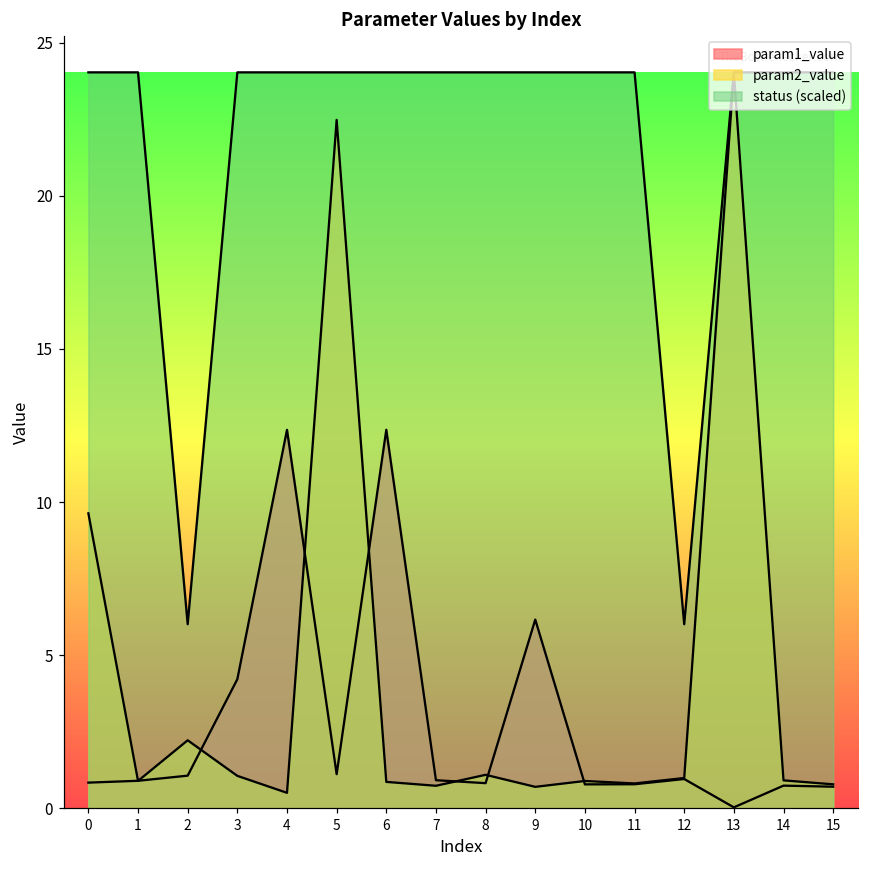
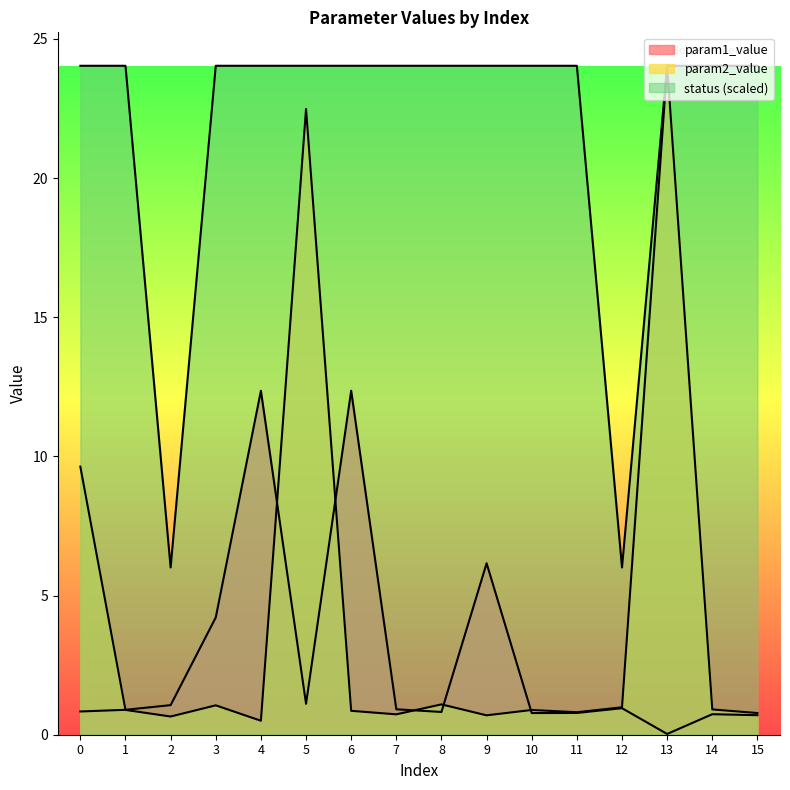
  {
    "param1_value": {
      "0": 0.8,
      "2": 1.1,
      "3": 4.2,
      "4": 12.4,
      "5": 1.1,
      "6": 12.4,
      "7": 0.9,
      "8": 0.8,
      "9": 6.2,
      "10": 0.8,
      "13": 0.0,
      "14": 0.7
    },
    "param2_value": {
      "0": 9.6,
-     "2": 2.2,
+     "2": 0.7,
      "3": 1.1,
      "4": 0.5,
      "5": 22.5,
      "6": 0.9,
      "7": 0.7,
      "8": 1.1,
      "9": 0.7,
      "10": 0.9,
      "14": 0.9
    },
    "status (scaled)": {
      "0": 24.0,
      "1": 24.0,
      "2": 6.0,
      "3": 24.0,
      "4": 24.0,
      "5": 24.0,
      "6": 24.0,
      "7": 24.0,
      "8": 24.0,
      "9": 24.0,
      "10": 24.0,
      "11": 24.0,
      "12": 6.0
    }
  }
